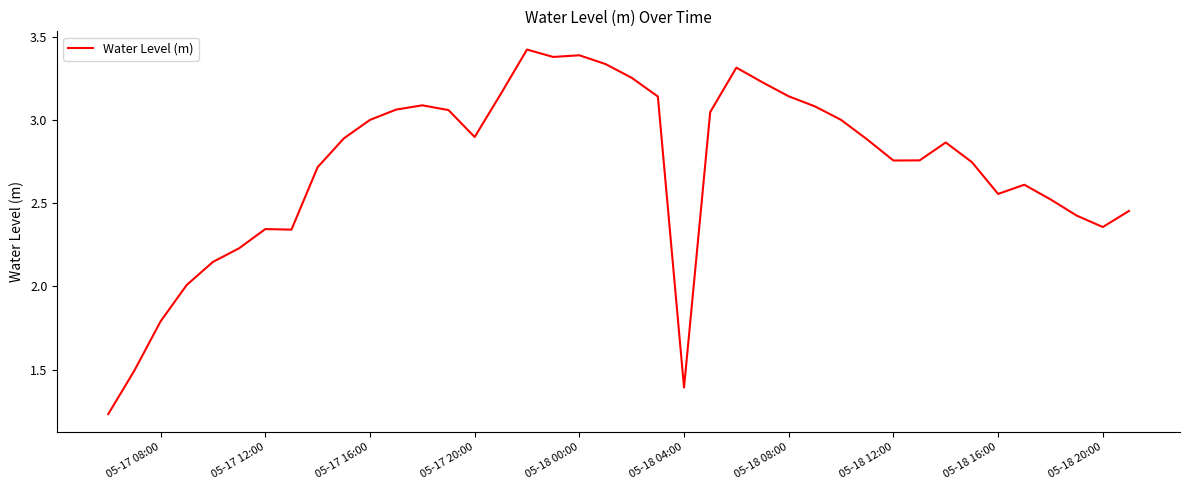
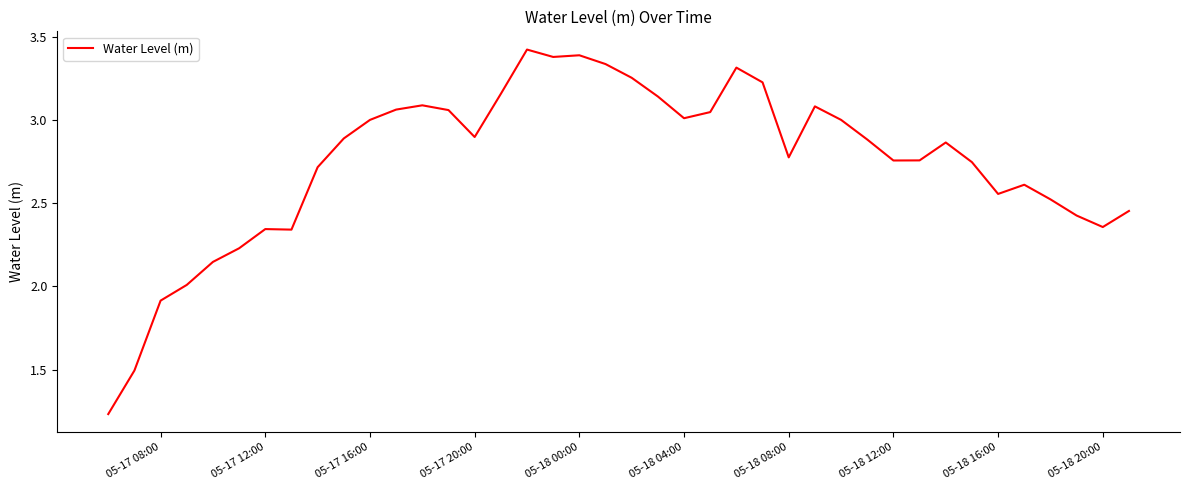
  {
-   "05-17 08:00": 1.79,
+   "05-17 08:00": 1.91,
    "05-17 12:00": 2.34,
    "05-17 16:00": 3.00,
    "05-17 20:00": 2.90,
    "05-18 00:00": 3.39,
-   "05-18 04:00": 1.39,
-   "05-18 08:00": 3.14,
+   "05-18 04:00": 3.01,
+   "05-18 08:00": 2.78,
    "05-18 12:00": 2.76,
    "05-18 16:00": 2.56,
    "05-18 20:00": 2.36
  }
